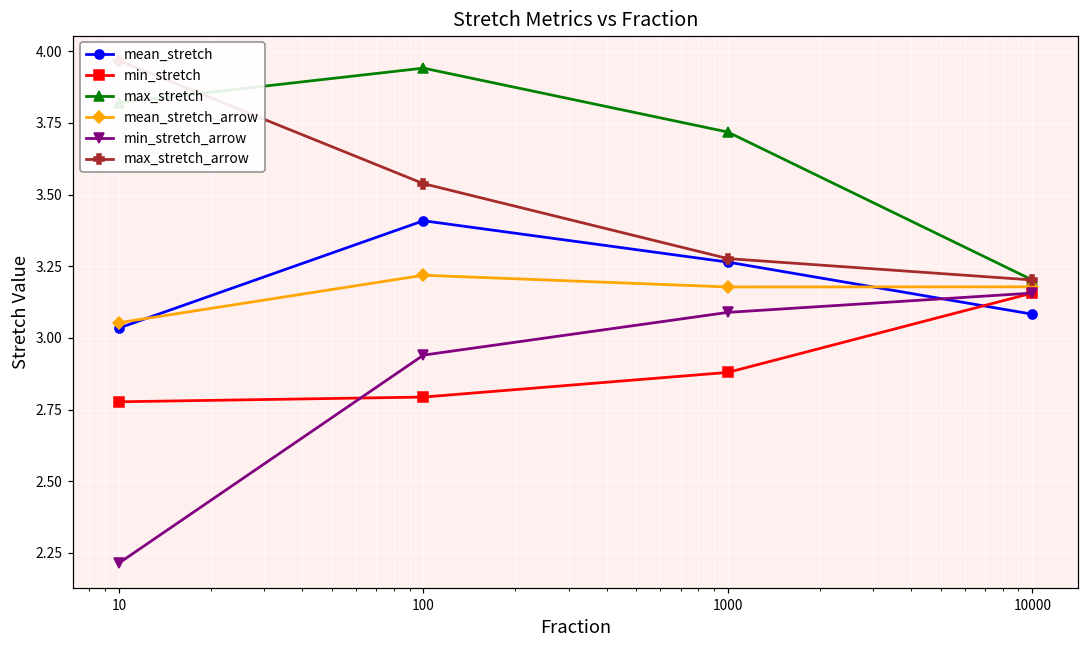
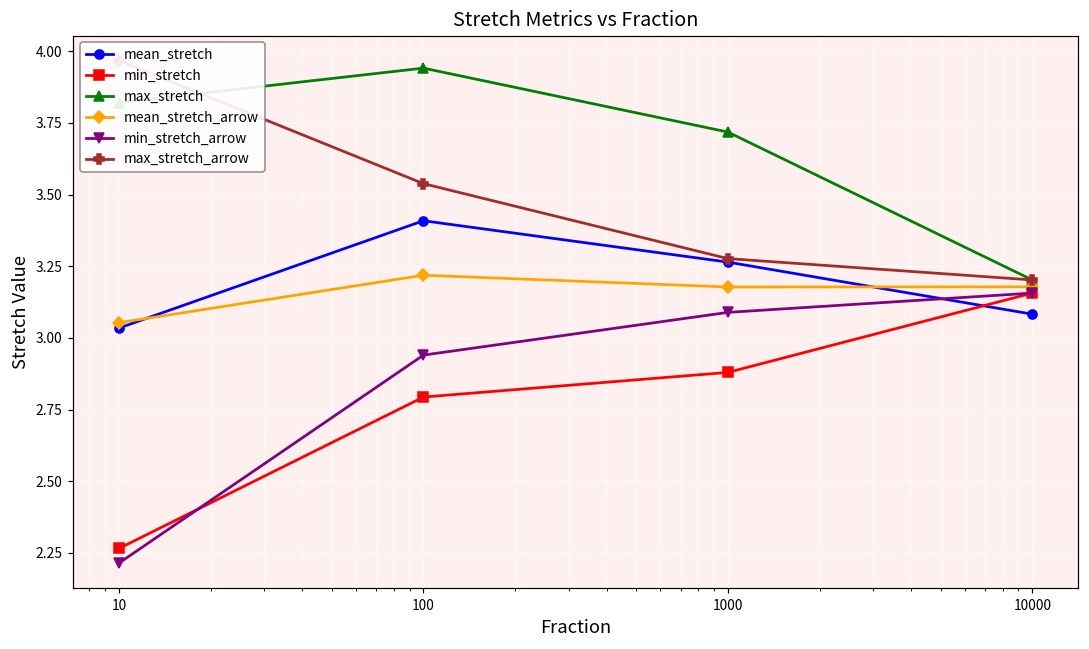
  {
    "mean_stretch": {
      "10": 3.03,
      "100": 3.41,
      "1000": 3.26,
      "10000": 3.08
    },
    "min_stretch": {
-     "10": 2.78,
+     "10": 2.27,
      "100": 2.79,
      "1000": 2.88
    },
    "max_stretch": {
      "100": 3.94,
      "1000": 3.72
    },
    "mean_stretch_arrow": {
      "10": 3.05,
      "100": 3.22,
      "1000": 3.18,
      "10000": 3.18
    },
    "min_stretch_arrow": {
      "10": 2.21,
      "100": 2.94,
      "1000": 3.09
    },
    "max_stretch_arrow": {
      "100": 3.54,
      "1000": 3.28
    }
  }
